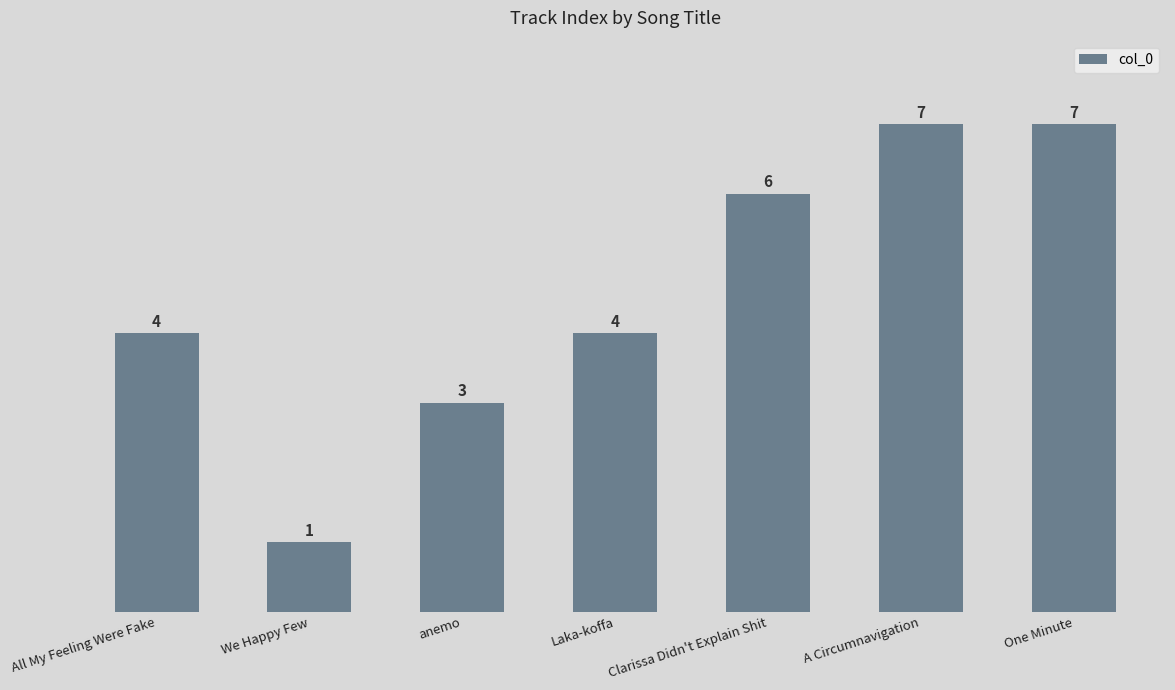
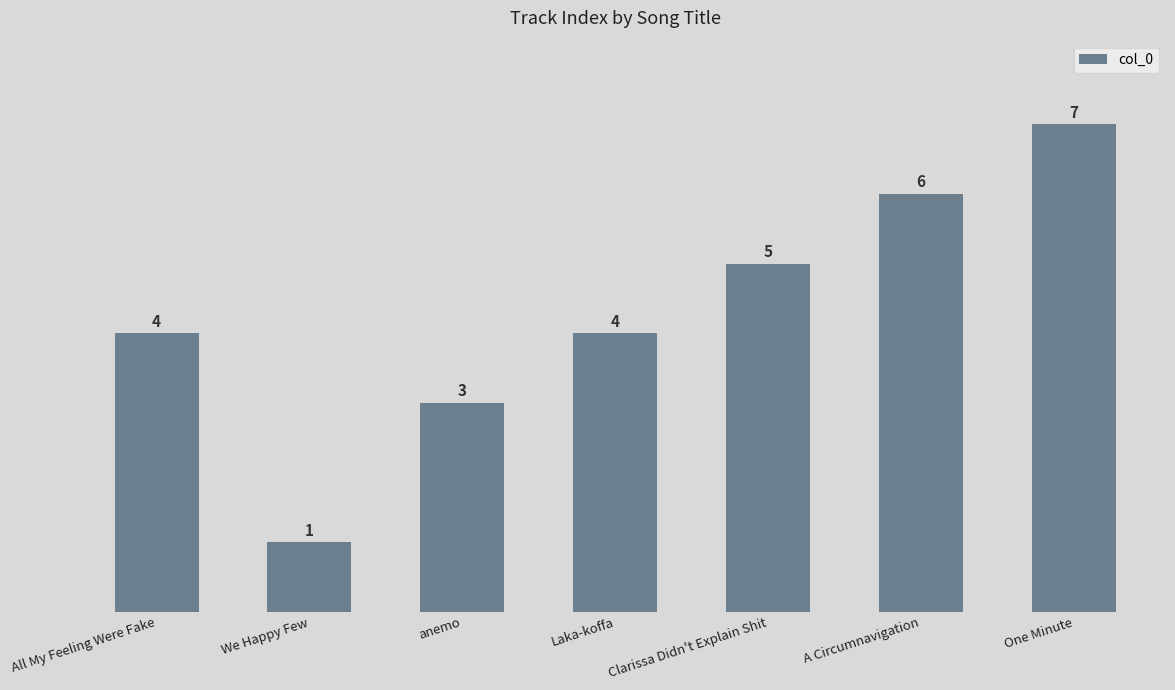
  {
    "All My Feeling Were Fake": 4,
    "We Happy Few": 1,
    "anemo": 3,
    "Laka-koffa": 4,
-   "Clarissa Didn't Explain Shit": 6,
-   "A Circumnavigation": 7,
+   "Clarissa Didn't Explain Shit": 5,
+   "A Circumnavigation": 6,
    "One Minute": 7
  }
